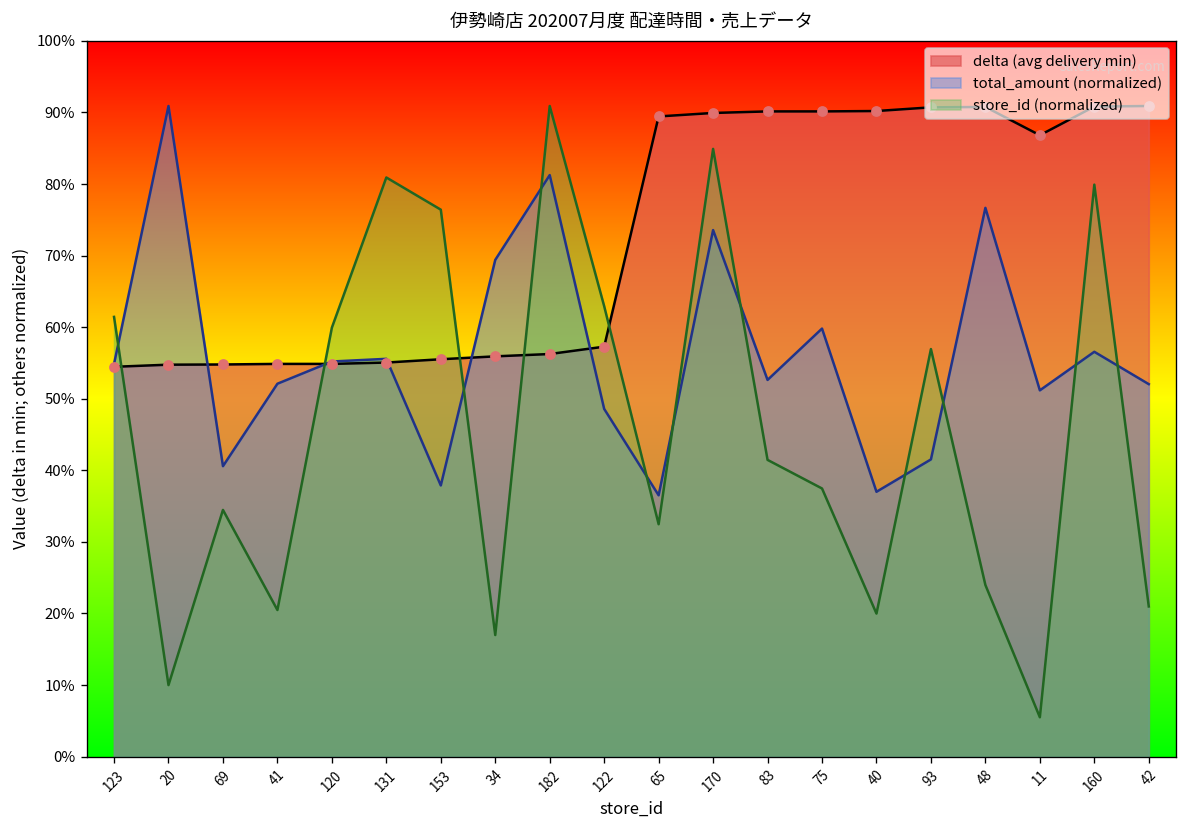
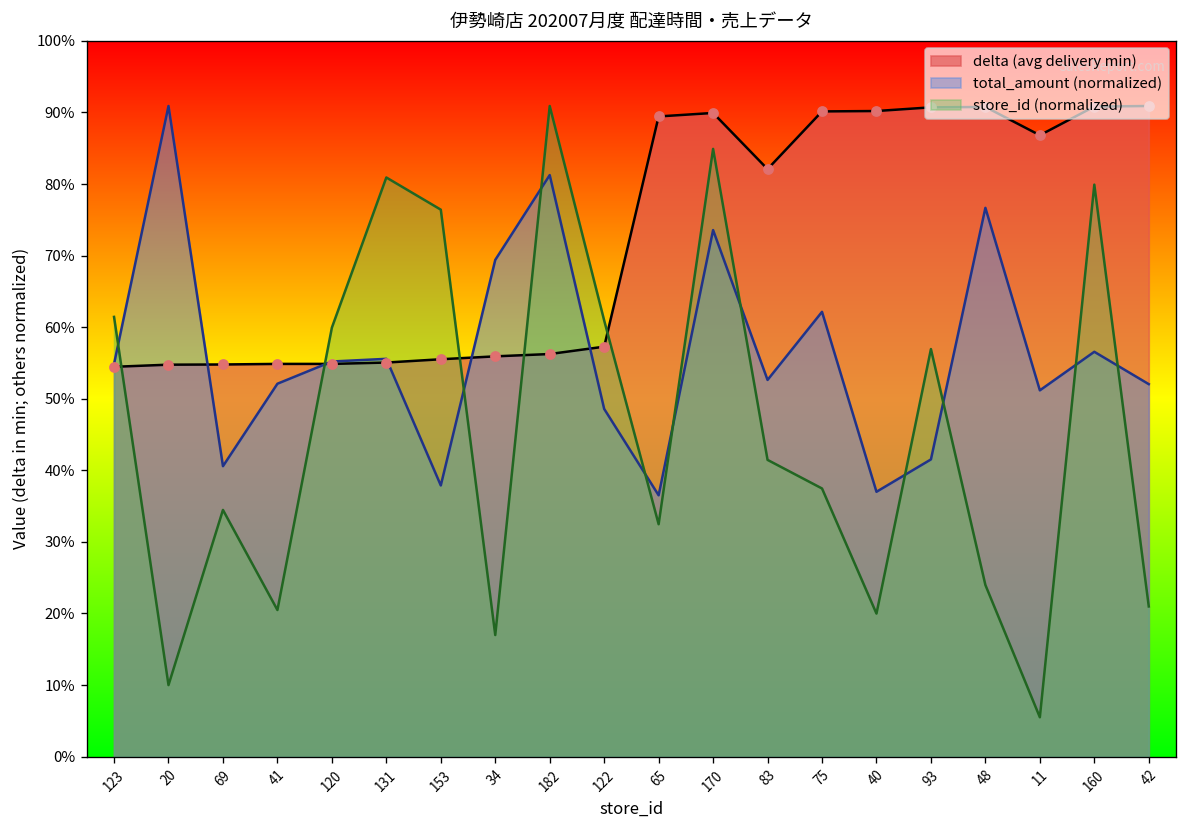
  {
    "delta (avg delivery min)": {
      "20": "55%",
      "69": "55%",
      "41": "55%",
      "131": "55%",
      "153": "56%",
      "34": "56%",
      "182": "56%",
      "122": "57%",
      "65": "89%",
      "170": "90%",
-     "83": "90%",
+     "83": "82%",
      "75": "90%",
      "40": "90%",
      "11": "87%"
    },
    "total_amount (normalized)": {
      "20": "91%",
      "69": "41%",
      "41": "52%",
      "131": "56%",
      "153": "38%",
      "34": "69%",
      "182": "81%",
      "122": "49%",
      "65": "37%",
      "170": "74%",
      "83": "53%",
-     "75": "60%",
+     "75": "62%",
      "40": "37%",
      "93": "42%",
      "48": "77%",
      "11": "51%",
      "160": "57%",
      "42": "52%"
    },
    "store_id (normalized)": {
      "123": "61%",
      "20": "10%",
      "69": "34%",
      "41": "20%",
      "120": "60%",
      "131": "81%",
      "153": "76%",
      "34": "17%",
      "182": "91%",
-     "122": "63%",
+     "122": "61%",
      "65": "32%",
      "170": "85%",
      "83": "41%",
      "75": "37%",
      "40": "20%",
      "93": "57%",
      "48": "24%",
      "11": "5%",
      "160": "80%",
      "42": "21%"
    }
  }
